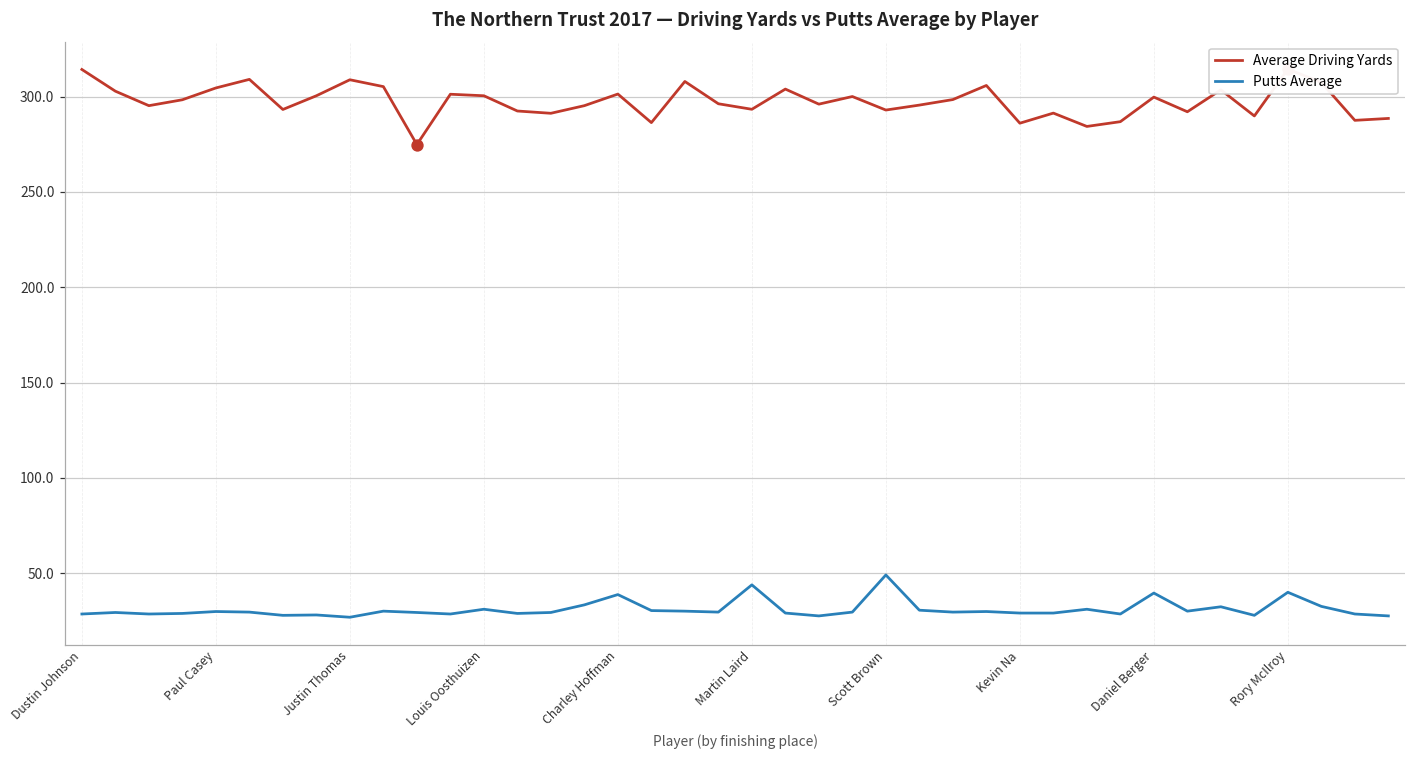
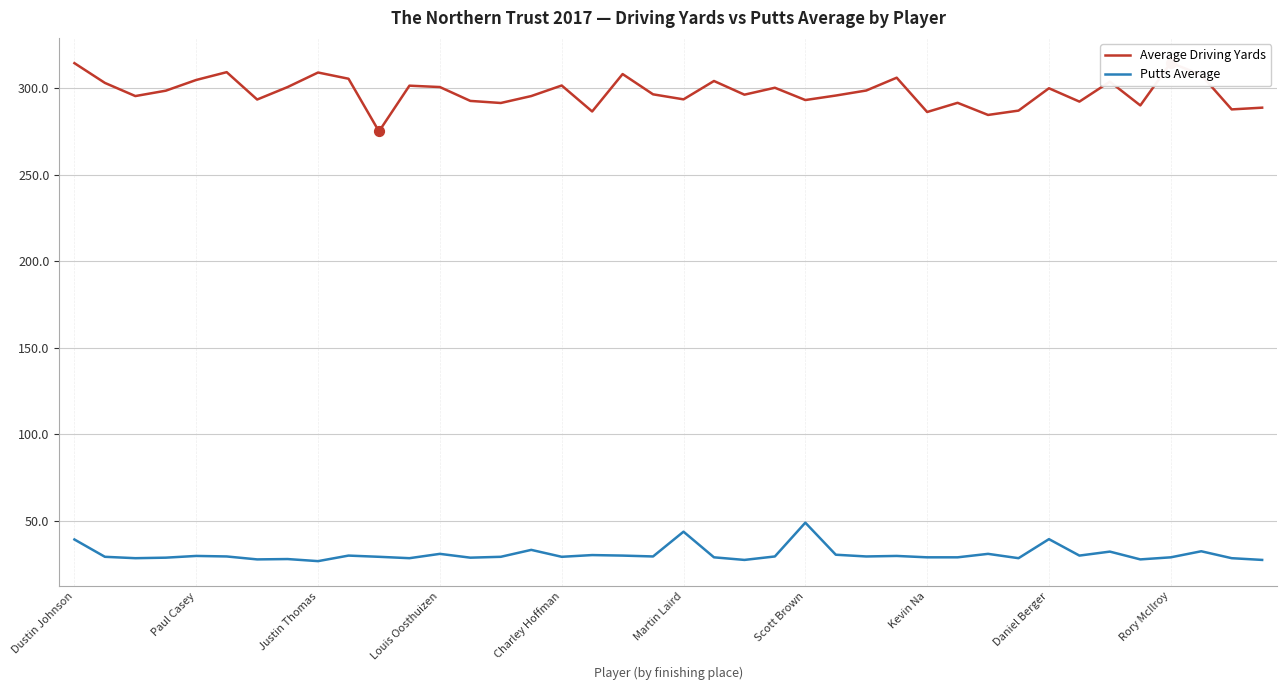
  {
    "Putts Average": {
-     "Dustin Johnson": 29,
+     "Dustin Johnson": 39,
      "Paul Casey": 30,
      "Justin Thomas": 27,
      "Louis Oosthuizen": 31,
-     "Charley Hoffman": 39,
+     "Charley Hoffman": 29,
      "Martin Laird": 44,
      "Scott Brown": 49,
      "Kevin Na": 29,
      "Daniel Berger": 40,
-     "Rory McIlroy": 40
+     "Rory McIlroy": 29
    }
  }
